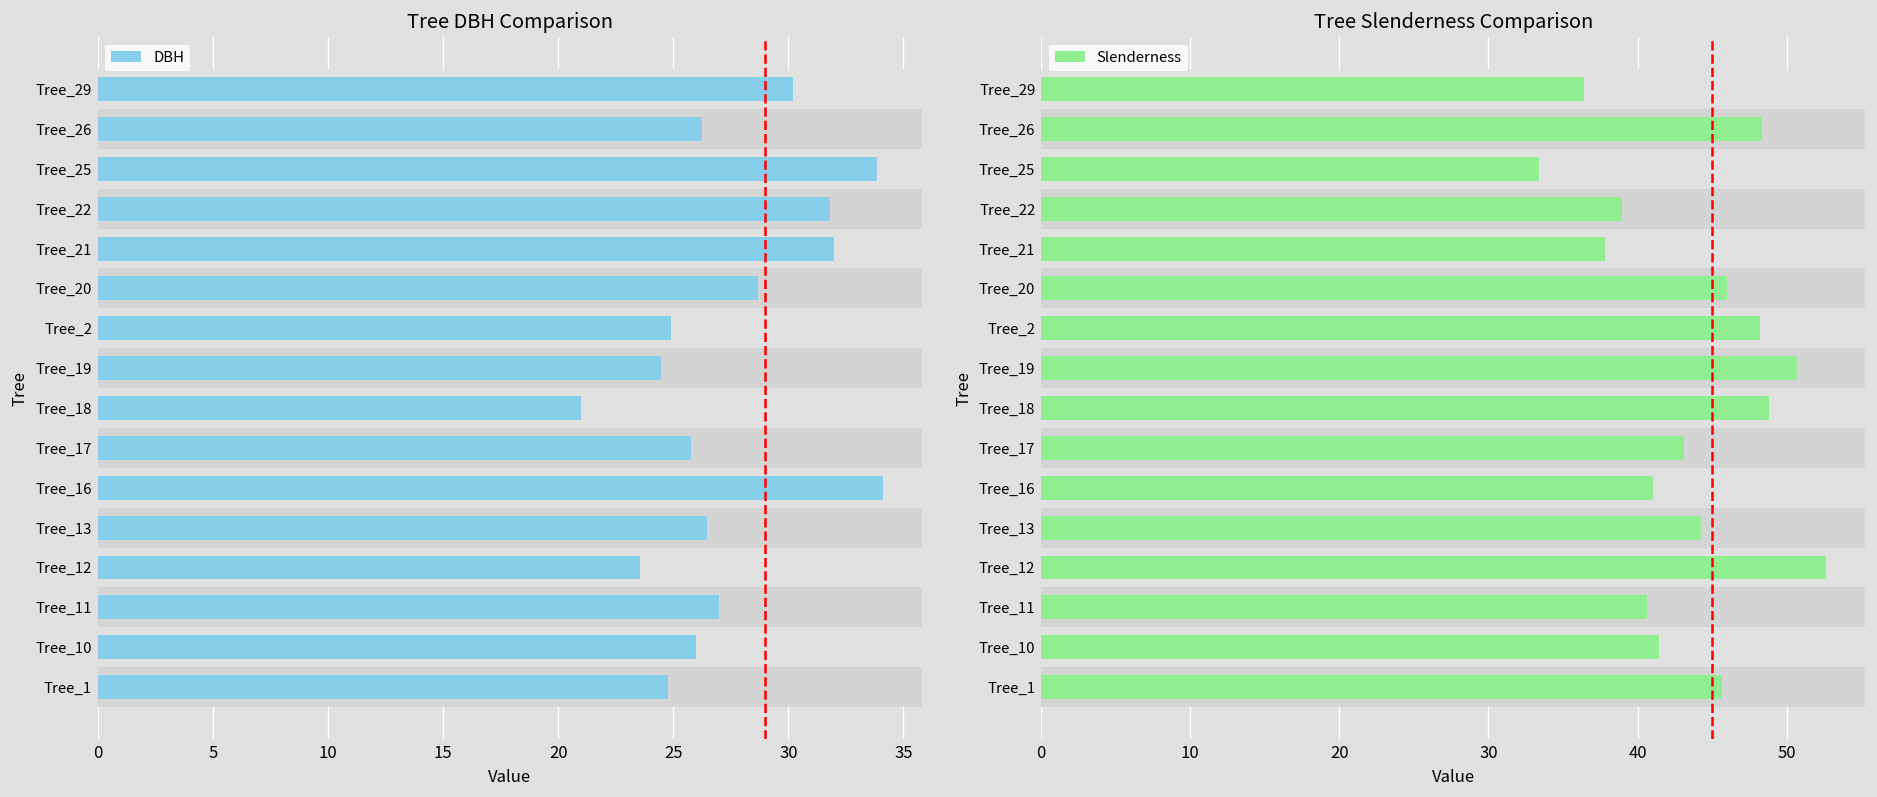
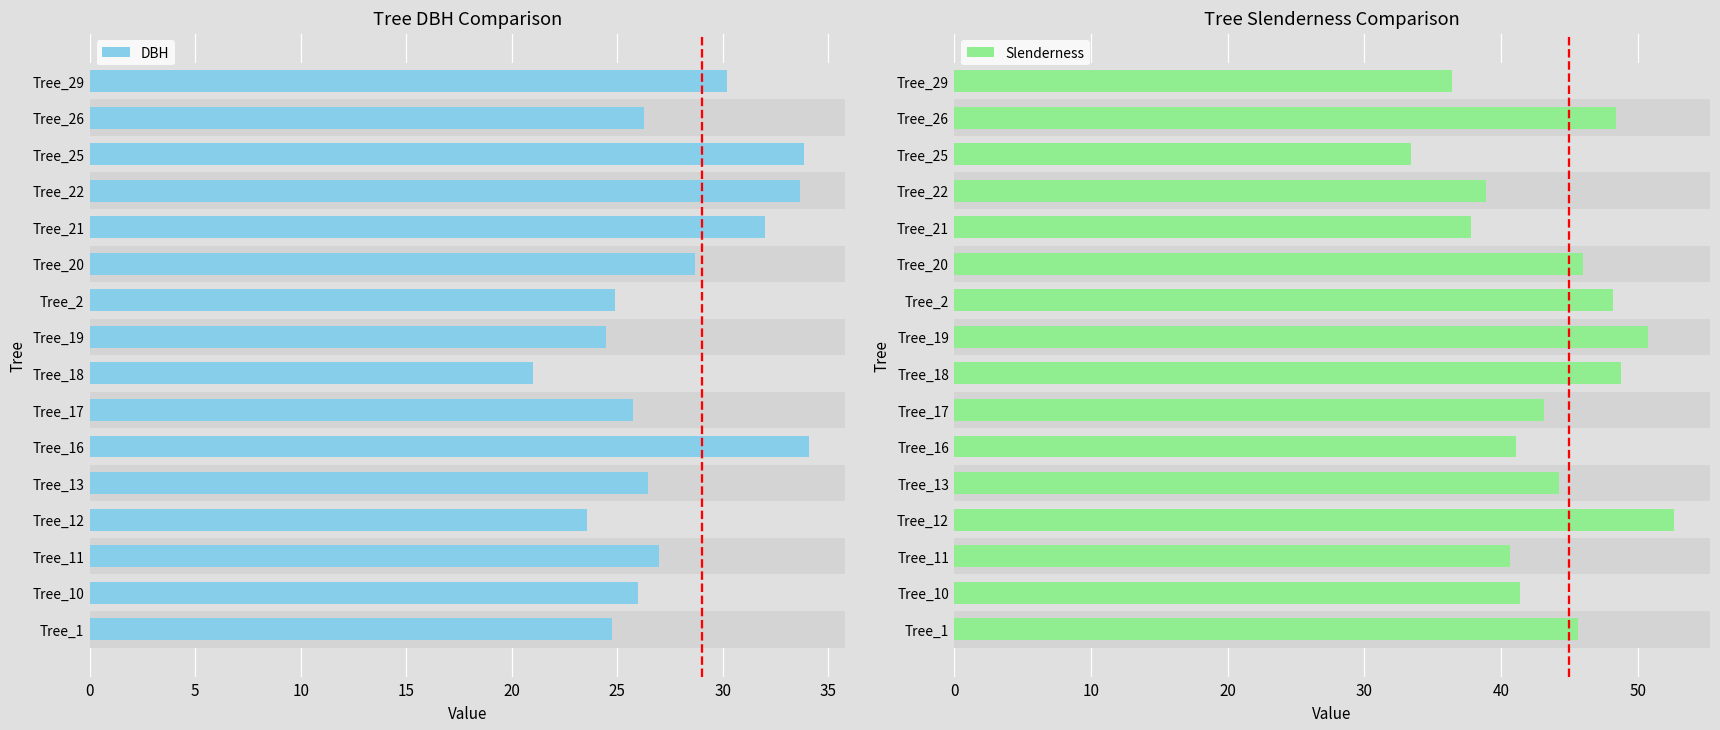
  {
    "Tree DBH Comparison": {
      "Tree_29": 30.2,
      "Tree_26": 26.3,
      "Tree_25": 33.9,
-     "Tree_22": 31.8,
+     "Tree_22": 33.7,
      "Tree_21": 32.0,
      "Tree_20": 28.7,
      "Tree_2": 24.9,
      "Tree_19": 24.5,
      "Tree_18": 21.0,
      "Tree_17": 25.8,
      "Tree_16": 34.1,
      "Tree_13": 26.5,
      "Tree_12": 23.6,
      "Tree_11": 27.0,
      "Tree_10": 26.0,
      "Tree_1": 24.8
    },
    "Tree Slenderness Comparison": {
      "Tree_29": 36.4,
      "Tree_26": 48.4,
      "Tree_25": 33.4,
      "Tree_22": 38.9,
      "Tree_21": 37.8,
      "Tree_20": 46.0,
      "Tree_2": 48.2,
      "Tree_19": 50.7,
      "Tree_18": 48.8,
      "Tree_17": 43.1,
      "Tree_16": 41.1,
      "Tree_13": 44.2,
      "Tree_12": 52.7,
      "Tree_11": 40.6,
      "Tree_10": 41.4,
      "Tree_1": 45.7
    }
  }
